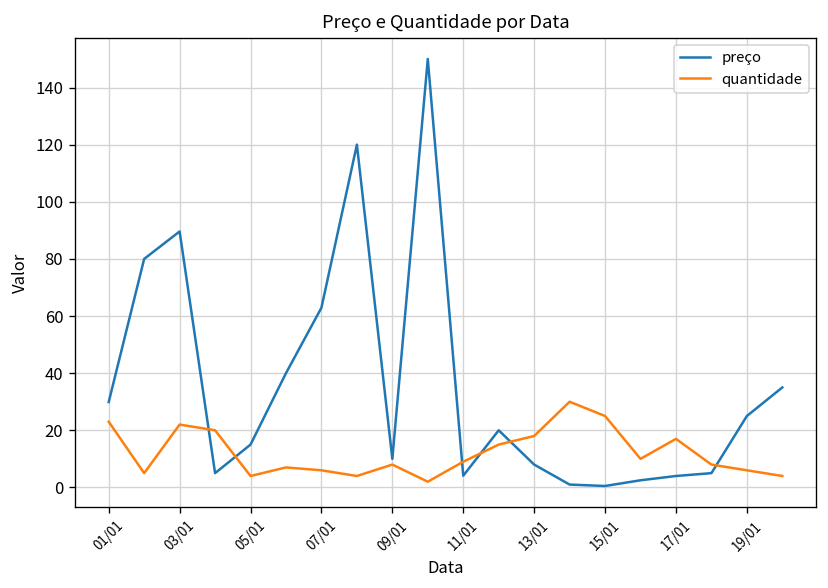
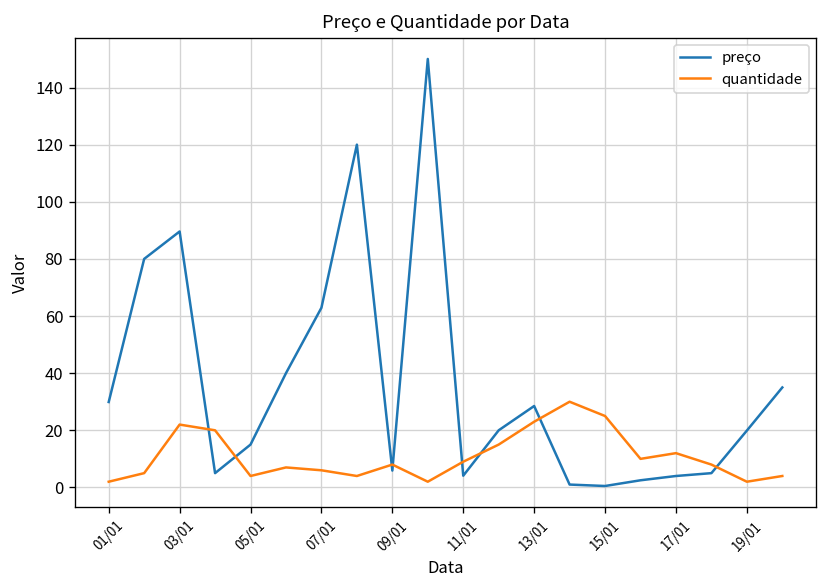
  {
    "preço": {
      "01/01": 30,
      "03/01": 90,
      "05/01": 15,
      "07/01": 63,
-     "09/01": 10,
+     "09/01": 6,
      "11/01": 4,
-     "13/01": 8,
+     "13/01": 29,
      "15/01": 1,
      "17/01": 4,
-     "19/01": 25
+     "19/01": 20
    },
    "quantidade": {
-     "01/01": 23,
+     "01/01": 2,
      "03/01": 22,
      "05/01": 4,
      "07/01": 6,
      "09/01": 8,
      "11/01": 9,
-     "13/01": 18,
+     "13/01": 23,
      "15/01": 25,
-     "17/01": 17,
-     "19/01": 6
+     "17/01": 12,
+     "19/01": 2
    }
  }
